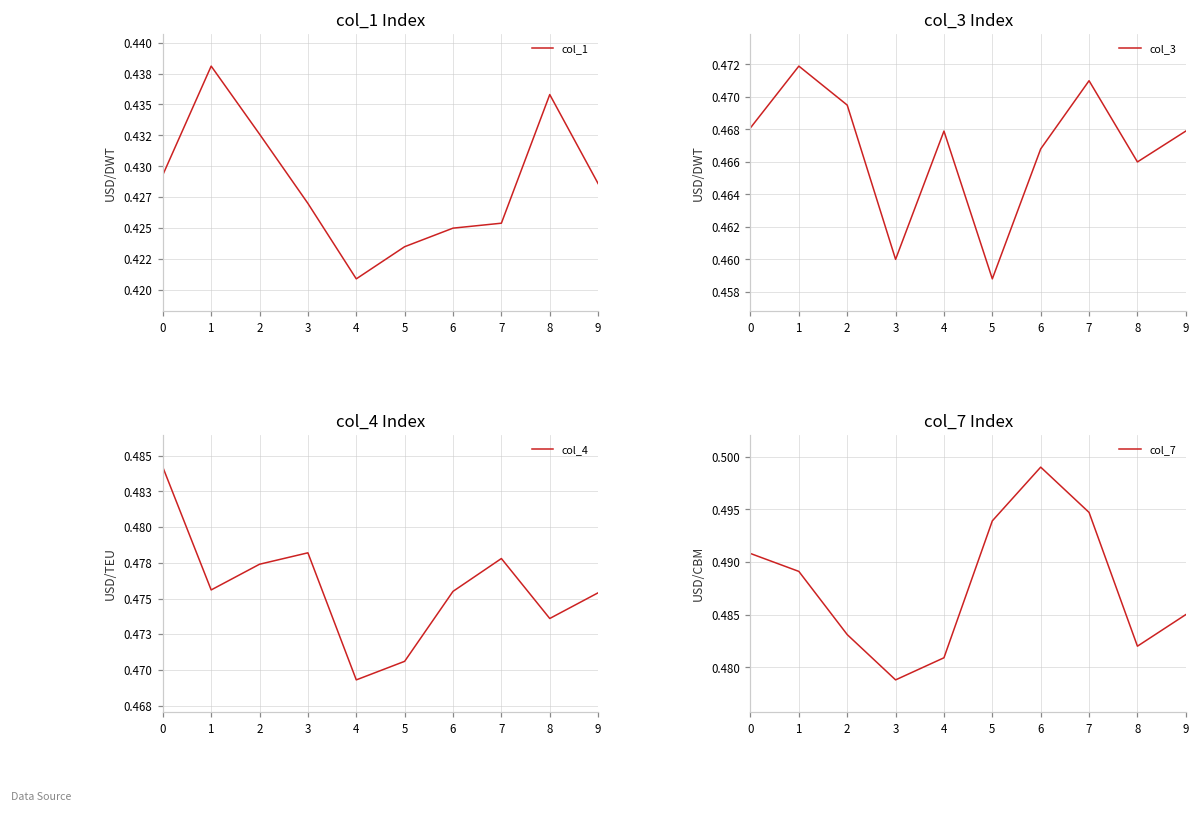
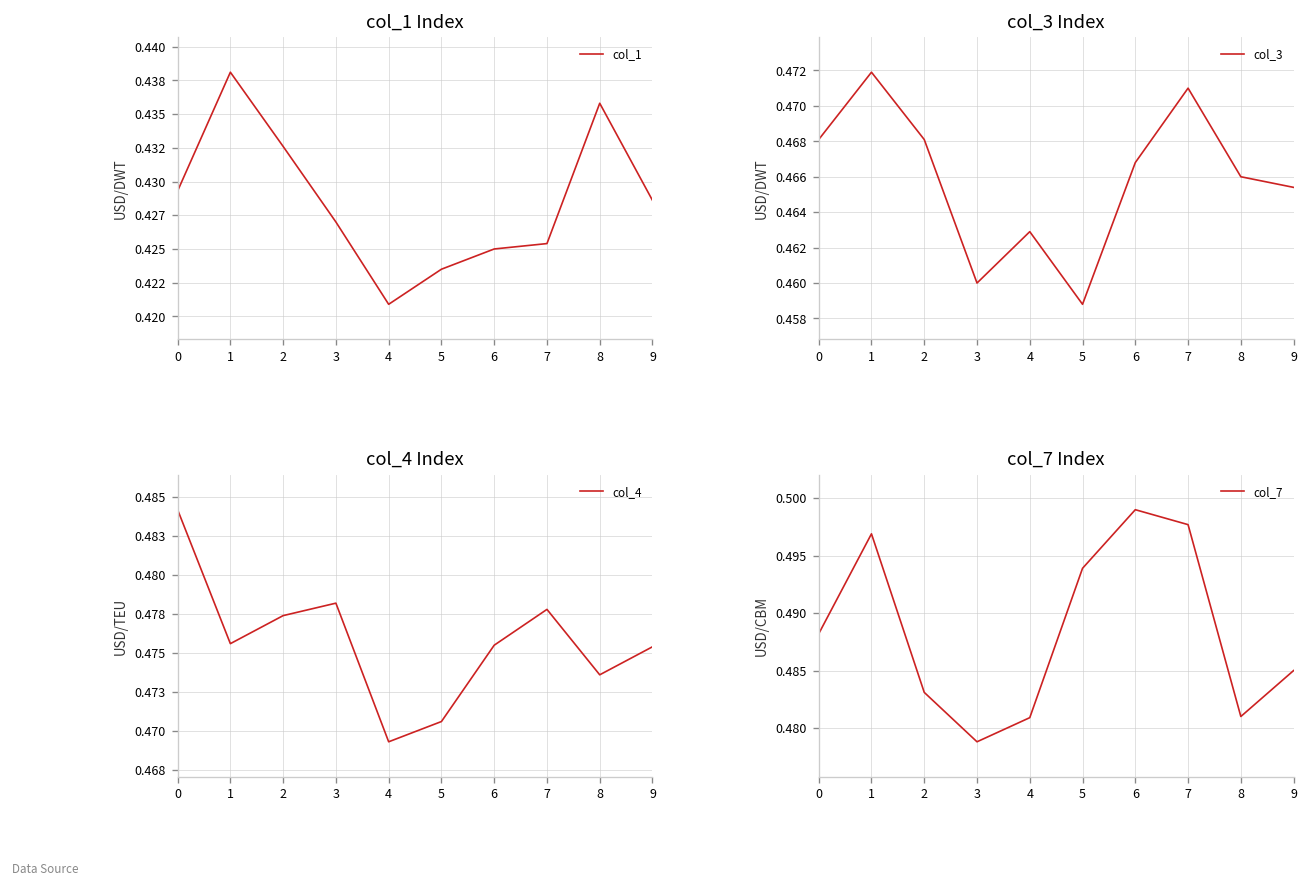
  {
    "col_3 Index": {
      "0": 0.4681,
      "1": 0.4719,
-     "2": 0.4695,
+     "2": 0.4681,
      "3": 0.4600,
-     "4": 0.4679,
+     "4": 0.4629,
      "5": 0.4588,
      "6": 0.4668,
      "7": 0.4710,
      "8": 0.4660,
-     "9": 0.4679
+     "9": 0.4654
    },
    "col_7 Index": {
-     "0": 0.491,
-     "1": 0.489,
+     "0": 0.488,
+     "1": 0.497,
      "2": 0.483,
      "3": 0.479,
      "4": 0.481,
      "5": 0.494,
      "6": 0.499,
-     "7": 0.495,
-     "8": 0.482,
+     "7": 0.498,
+     "8": 0.481,
      "9": 0.485
    }
  }
